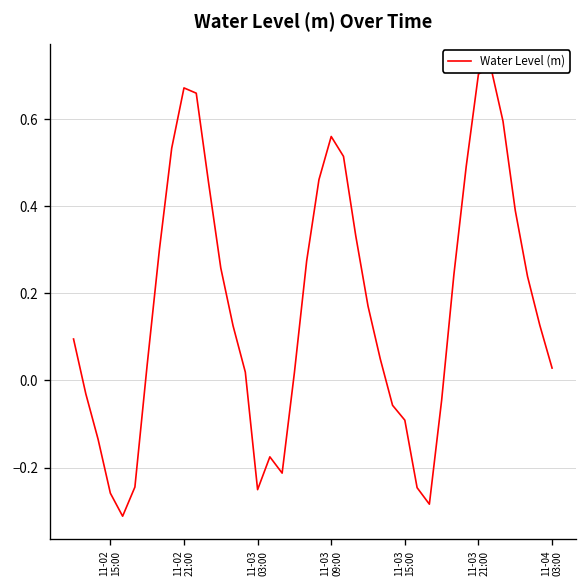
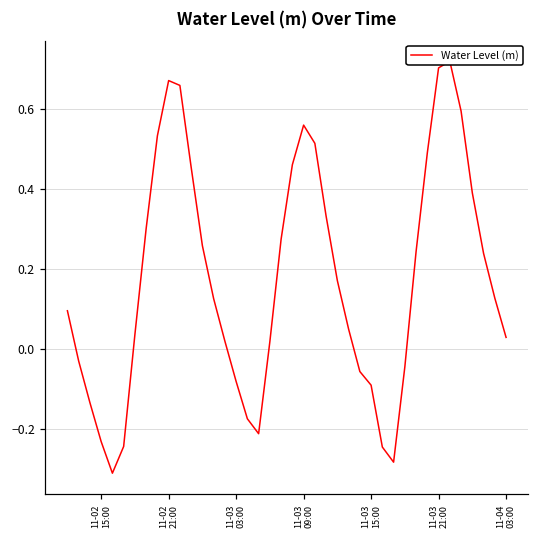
  {
-   "11-02 15:00": -0.26,
+   "11-02 15:00": -0.23,
    "11-02 21:00": 0.67,
-   "11-03 03:00": -0.25,
+   "11-03 03:00": -0.08,
    "11-03 09:00": 0.56,
    "11-03 15:00": -0.09,
    "11-03 21:00": 0.70,
    "11-04 03:00": 0.03
  }
